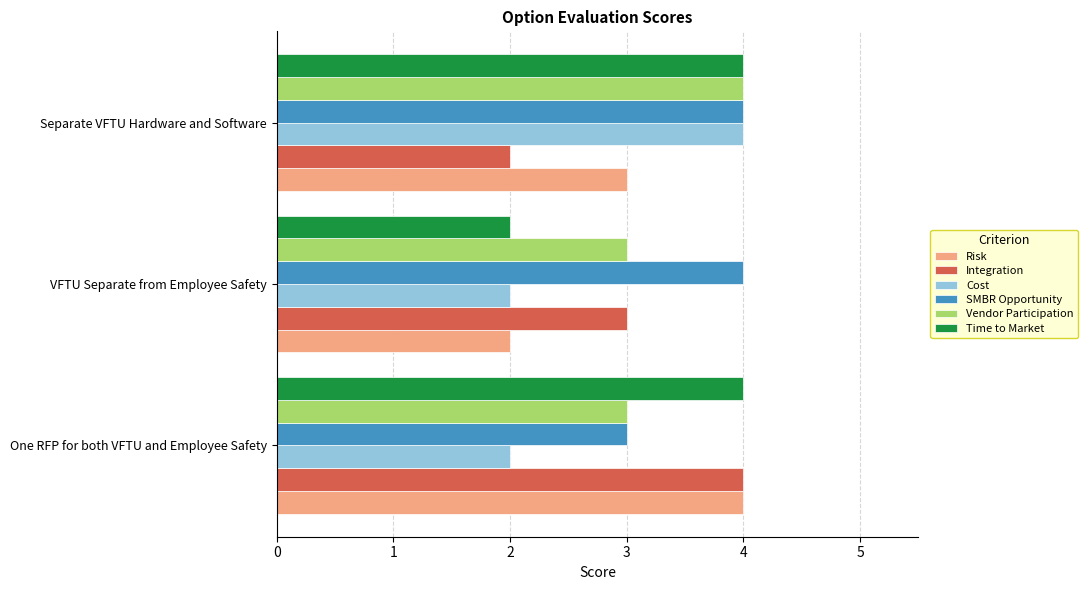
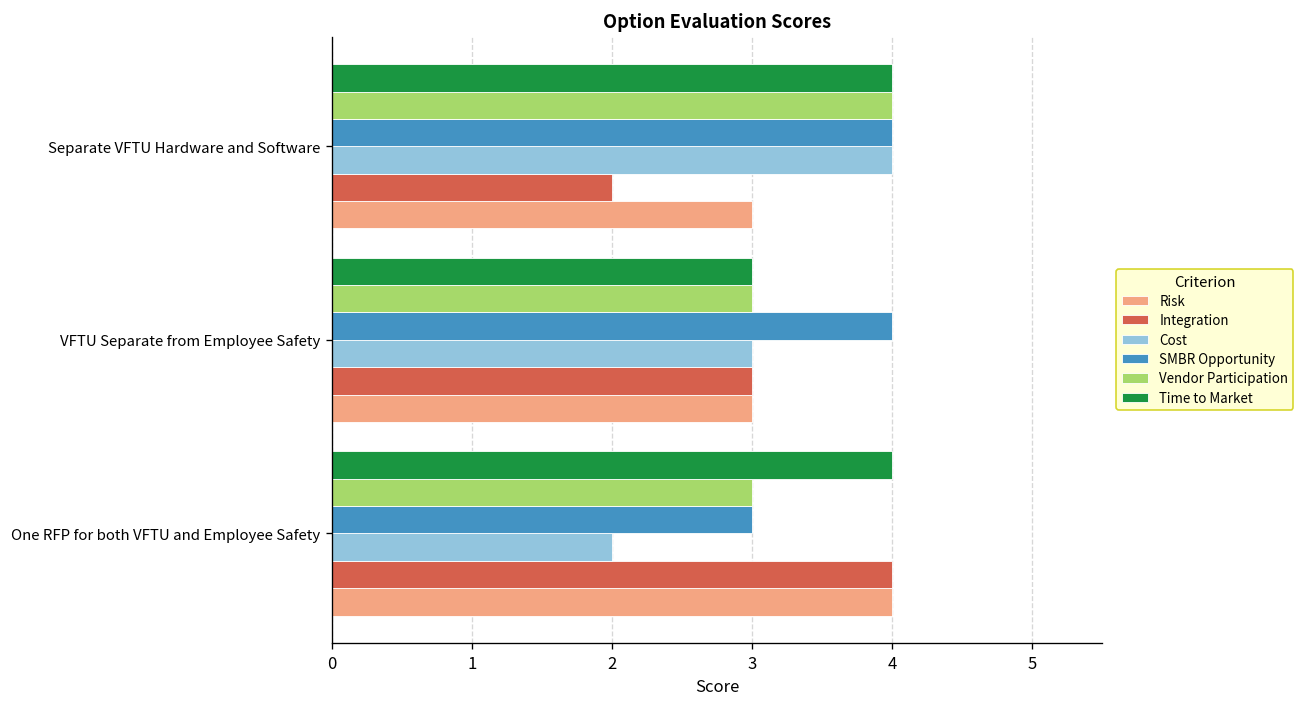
  {
    "Risk": {
      "Separate VFTU Hardware and Software": 3,
-     "VFTU Separate from Employee Safety": 2,
+     "VFTU Separate from Employee Safety": 3,
      "One RFP for both VFTU and Employee Safety": 4
    },
    "Integration": {
      "Separate VFTU Hardware and Software": 2,
      "VFTU Separate from Employee Safety": 3,
      "One RFP for both VFTU and Employee Safety": 4
    },
    "Cost": {
      "Separate VFTU Hardware and Software": 4,
-     "VFTU Separate from Employee Safety": 2,
+     "VFTU Separate from Employee Safety": 3,
      "One RFP for both VFTU and Employee Safety": 2
    },
    "SMBR Opportunity": {
      "Separate VFTU Hardware and Software": 4,
      "VFTU Separate from Employee Safety": 4,
      "One RFP for both VFTU and Employee Safety": 3
    },
    "Vendor Participation": {
      "Separate VFTU Hardware and Software": 4,
      "VFTU Separate from Employee Safety": 3,
      "One RFP for both VFTU and Employee Safety": 3
    },
    "Time to Market": {
      "Separate VFTU Hardware and Software": 4,
-     "VFTU Separate from Employee Safety": 2,
+     "VFTU Separate from Employee Safety": 3,
      "One RFP for both VFTU and Employee Safety": 4
    }
  }
